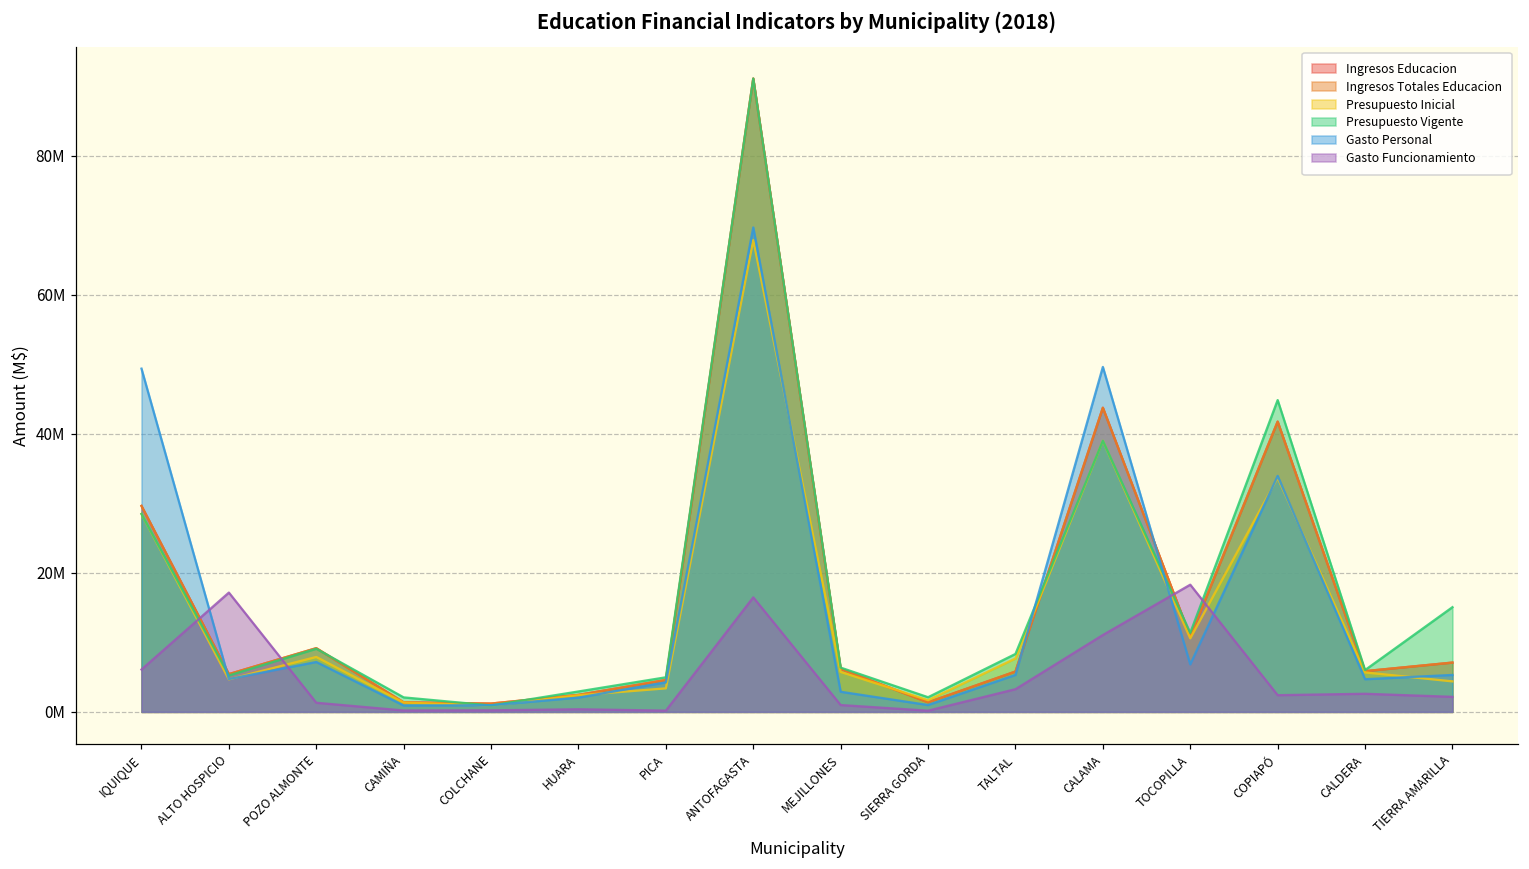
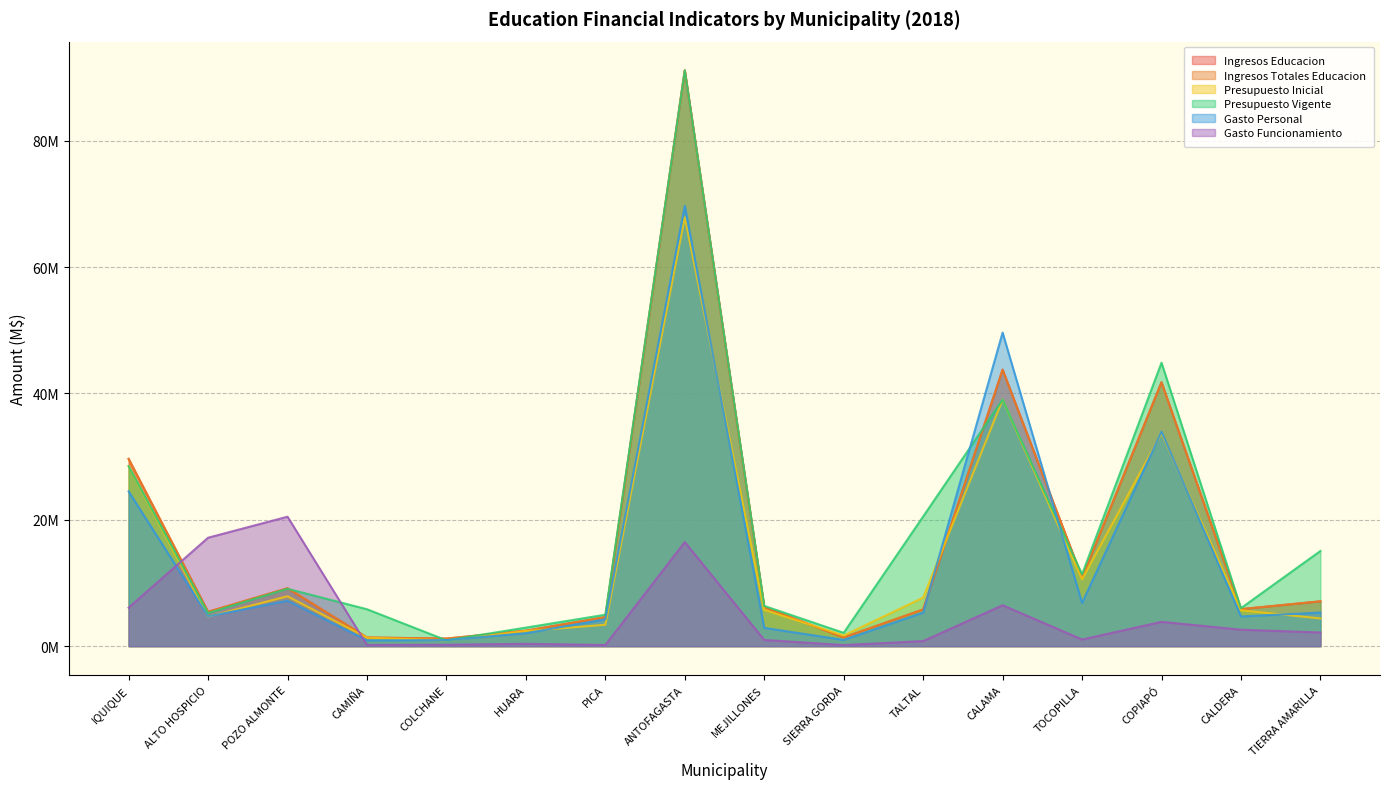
  {
    "Presupuesto Vigente": {
-     "CAMIÑA": 2000000,
+     "CAMIÑA": 6000000,
      "HUARA": 3000000,
      "SIERRA GORDA": 2000000,
-     "TALTAL": 8000000,
+     "TALTAL": 21000000,
      "TOCOPILLA": 11000000,
      "COPIAPÓ": 45000000,
      "TIERRA AMARILLA": 15000000
    },
    "Gasto Personal": {
-     "IQUIQUE": 49000000,
+     "IQUIQUE": 24000000,
      "POZO ALMONTE": 7000000,
      "CAMIÑA": 1000000,
      "ANTOFAGASTA": 70000000,
      "MEJILLONES": 3000000,
      "TALTAL": 5000000,
      "CALAMA": 50000000,
      "TOCOPILLA": 7000000,
      "CALDERA": 5000000,
      "TIERRA AMARILLA": 5000000
    },
    "Gasto Funcionamiento": {
      "IQUIQUE": 6000000,
      "ALTO HOSPICIO": 17000000,
-     "POZO ALMONTE": 1000000,
+     "POZO ALMONTE": 20000000,
      "CAMIÑA": 0,
      "COLCHANE": 0,
      "HUARA": 0,
      "PICA": 0,
      "ANTOFAGASTA": 16000000,
      "MEJILLONES": 1000000,
      "SIERRA GORDA": 0,
-     "TALTAL": 3000000,
-     "CALAMA": 11000000,
-     "TOCOPILLA": 18000000,
-     "COPIAPÓ": 2000000,
+     "TALTAL": 1000000,
+     "CALAMA": 6000000,
+     "TOCOPILLA": 1000000,
+     "COPIAPÓ": 4000000,
      "CALDERA": 3000000,
      "TIERRA AMARILLA": 2000000
    }
  }
